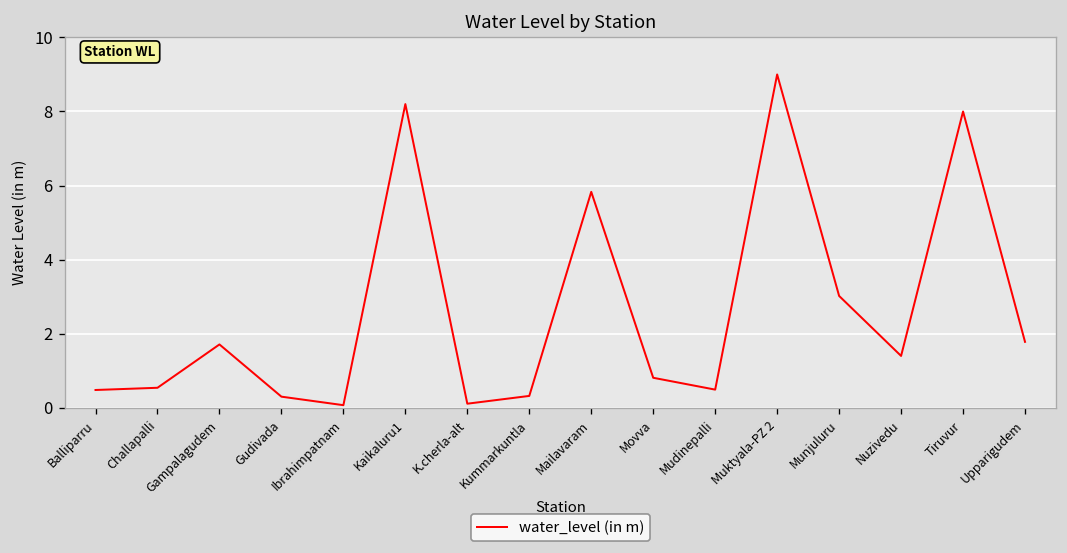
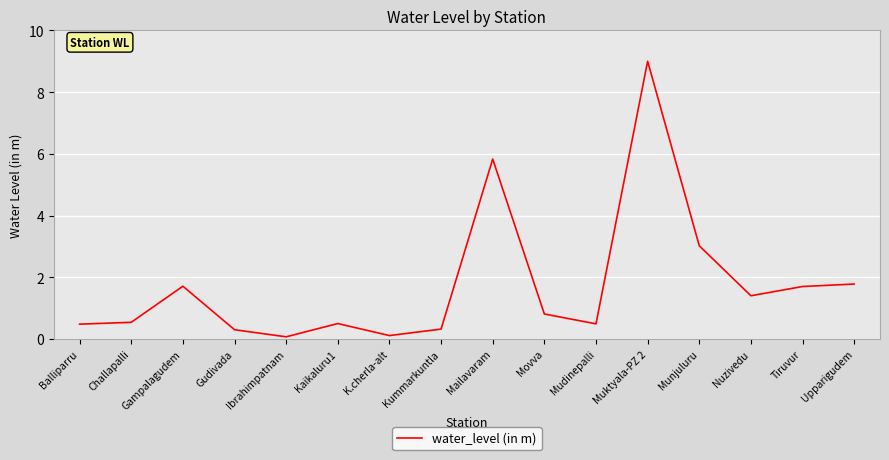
  {
    "Balliparru": 0.5,
    "Challapalli": 0.5,
    "Gampalagudem": 1.7,
    "Gudivada": 0.3,
    "Ibrahimpatnam": 0.1,
-   "Kaikaluru1": 8.2,
+   "Kaikaluru1": 0.5,
    "K.cherla-alt": 0.1,
    "Kummarkuntla": 0.3,
    "Mailavaram": 5.8,
    "Movva": 0.8,
    "Mudinepalli": 0.5,
    "Muktyala-PZ 2": 9.0,
    "Munjuluru": 3.0,
    "Nuzivedu": 1.4,
-   "Tiruvur": 8.0,
+   "Tiruvur": 1.7,
    "Upparigudem": 1.8
  }
